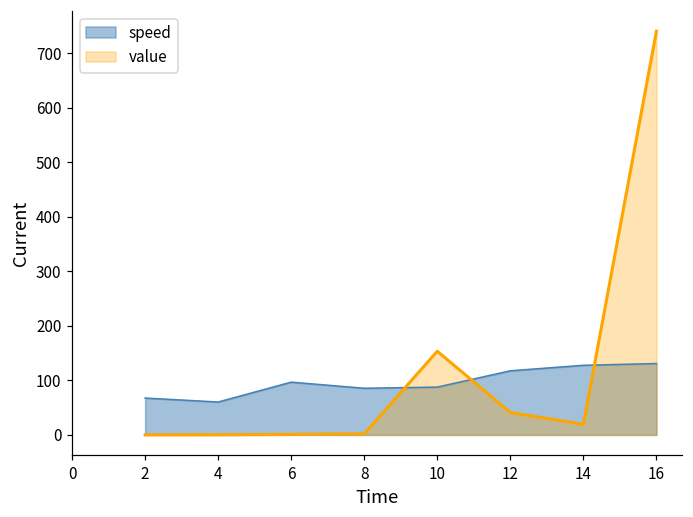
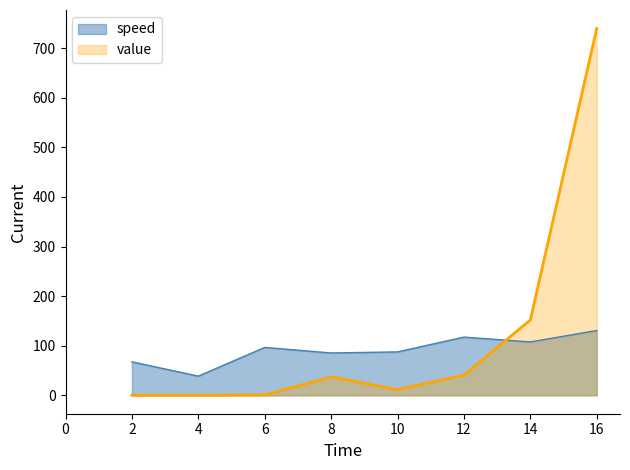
  {
    "speed": {
      "2": 70,
-     "4": 60,
+     "4": 40,
      "6": 100,
      "8": 90,
      "10": 90,
      "12": 120,
-     "14": 130,
+     "14": 110,
      "16": 130
    },
    "value": {
      "2": 0,
      "4": 0,
      "6": 0,
-     "8": 0,
-     "10": 150,
+     "8": 40,
+     "10": 10,
      "12": 40,
-     "14": 20,
+     "14": 150,
      "16": 740
    }
  }
